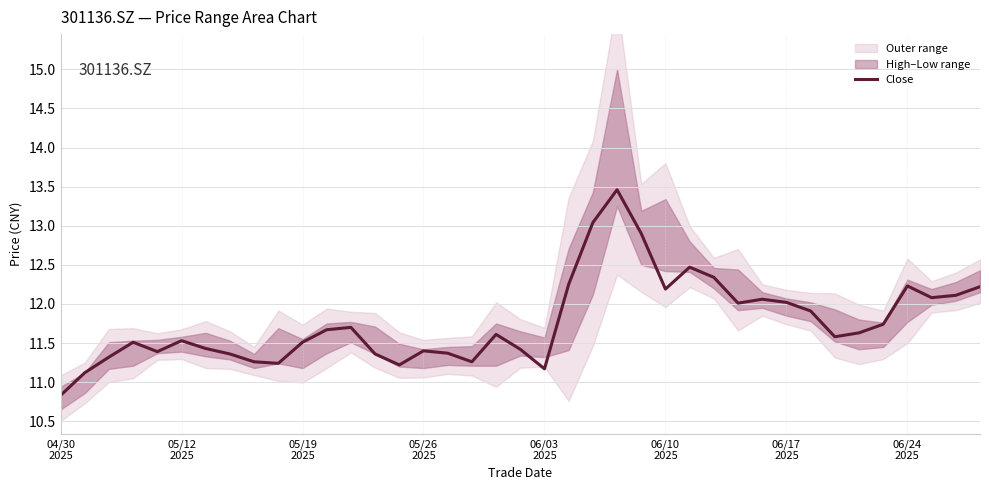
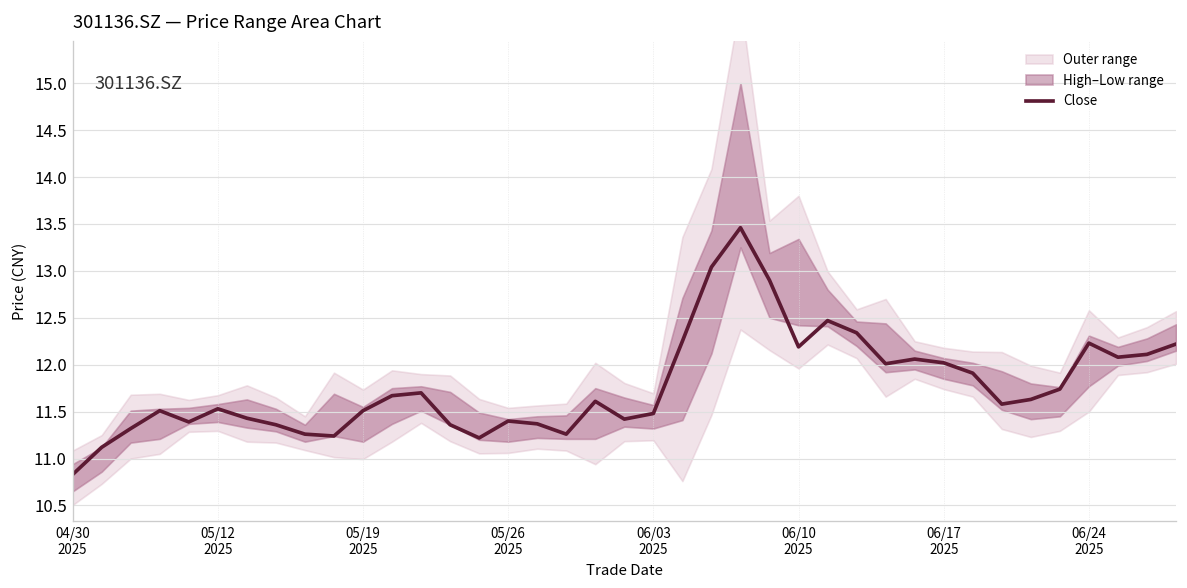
  {
    "Close": {
      "04/30 2025": 10.8,
      "05/12 2025": 11.5,
      "05/19 2025": 11.5,
-     "06/03 2025": 11.2,
+     "06/03 2025": 11.5,
      "06/10 2025": 12.2,
      "06/17 2025": 12.0,
      "06/24 2025": 12.2
    }
  }
